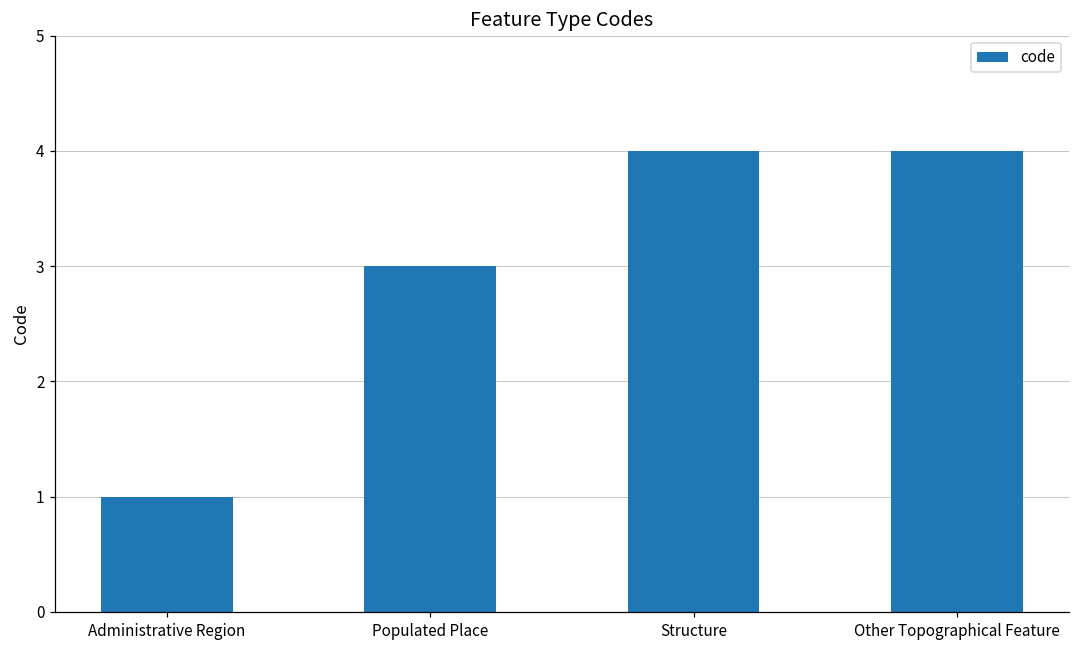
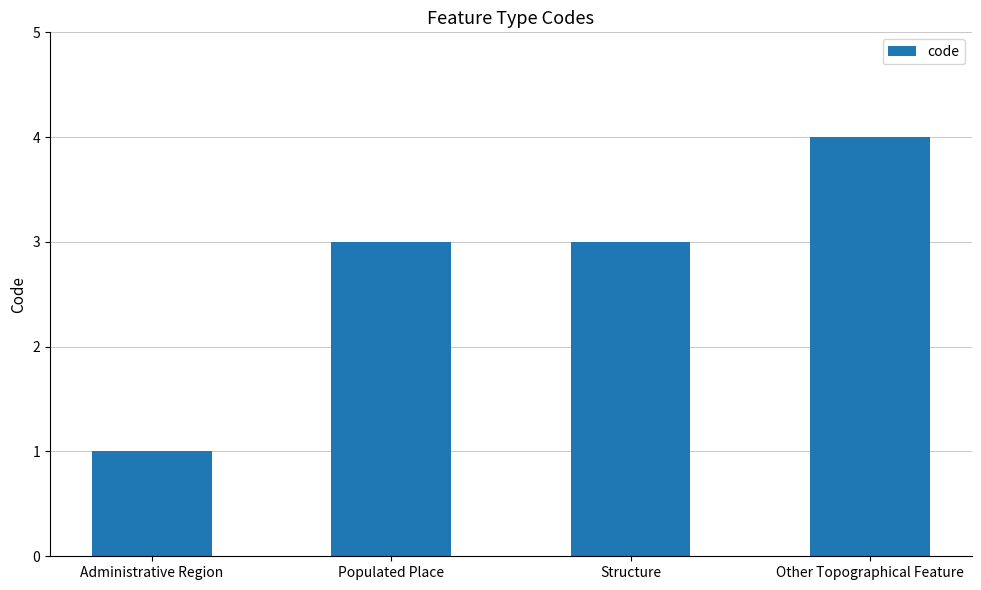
  {
    "Administrative Region": 1,
    "Populated Place": 3,
-   "Structure": 4,
+   "Structure": 3,
    "Other Topographical Feature": 4
  }
